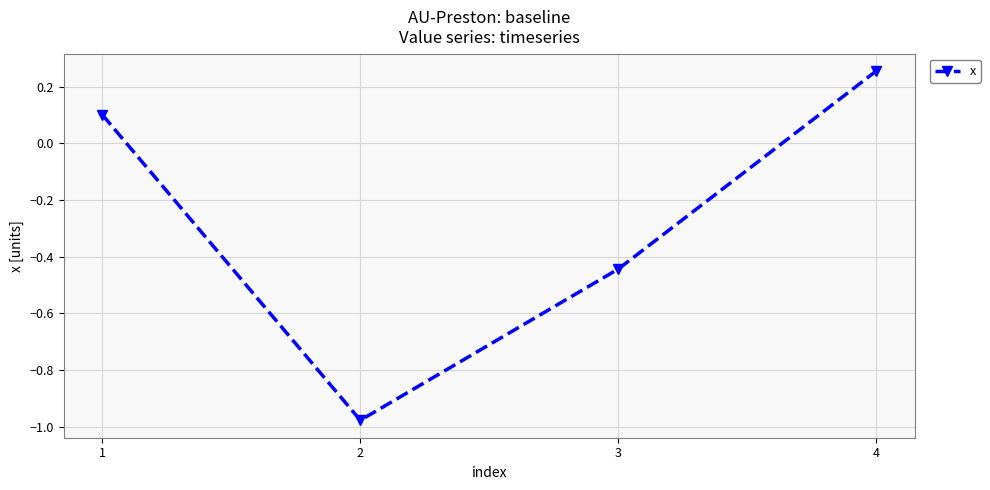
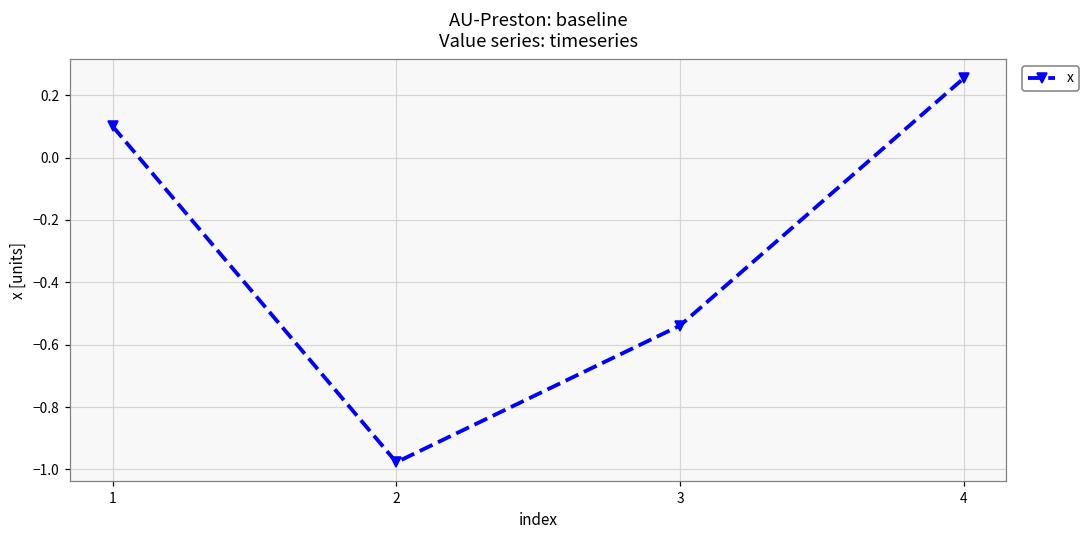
  {
    "1": 0.10,
    "2": -0.98,
-   "3": -0.44,
+   "3": -0.54,
    "4": 0.25
  }
